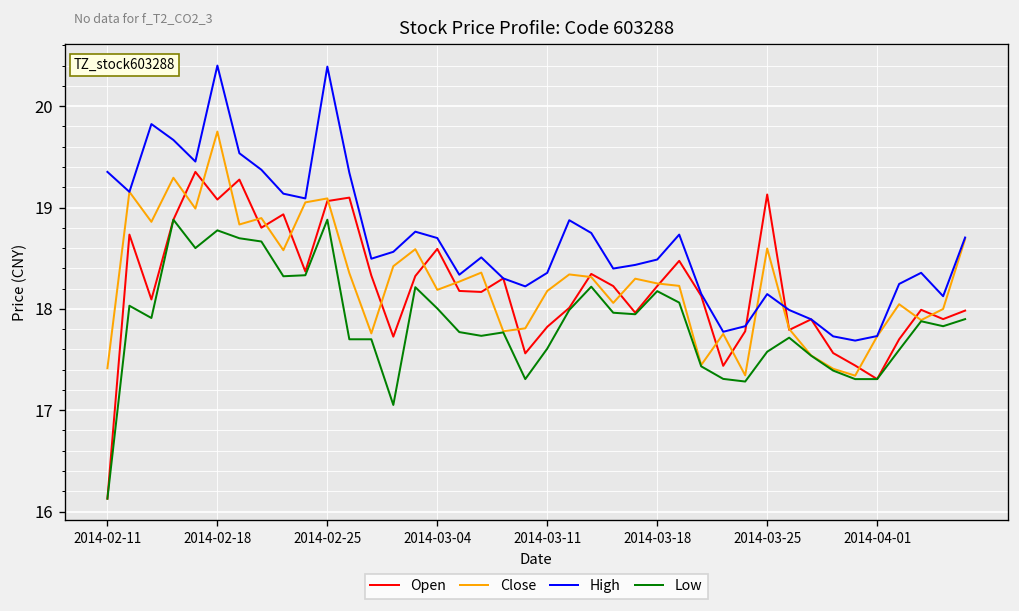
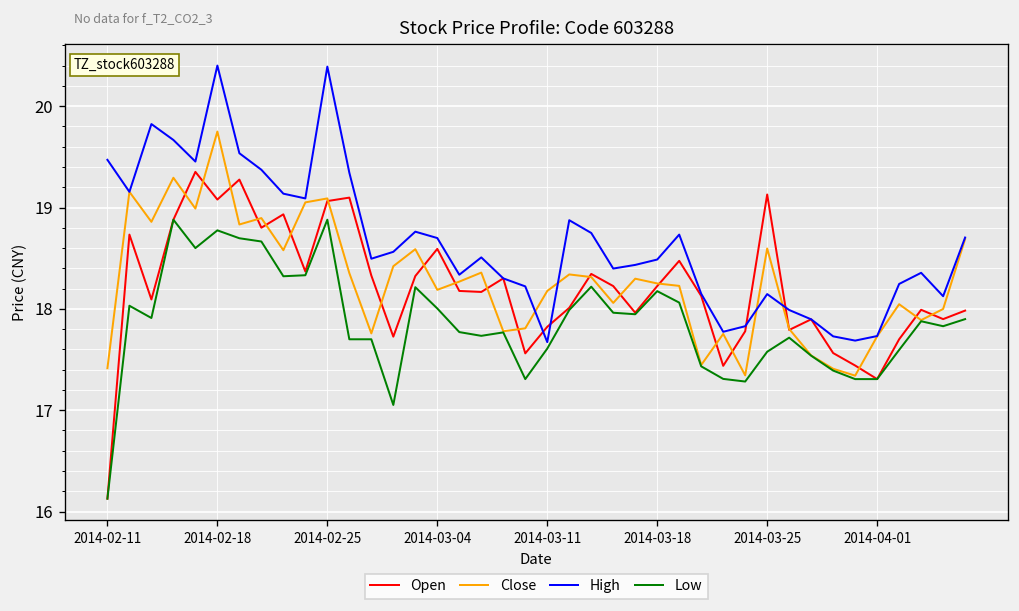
  {
    "Open": {
      "2014-02-18": 19.1,
      "2014-03-04": 18.6,
      "2014-03-11": 17.8,
      "2014-03-25": 19.1
    },
    "Close": {
      "2014-02-11": 17.4,
      "2014-02-18": 19.8,
      "2014-03-04": 18.2,
      "2014-03-11": 18.2,
      "2014-03-25": 18.6
    },
    "High": {
-     "2014-02-11": 19.4,
+     "2014-02-11": 19.5,
      "2014-02-18": 20.4,
      "2014-02-25": 20.4,
      "2014-03-04": 18.7,
-     "2014-03-11": 18.4,
+     "2014-03-11": 17.7,
      "2014-03-18": 18.5,
      "2014-03-25": 18.1
    },
    "Low": {
      "2014-02-18": 18.8,
      "2014-02-25": 18.9,
      "2014-03-04": 18.0,
      "2014-03-11": 17.6,
      "2014-03-18": 18.2,
      "2014-03-25": 17.6
    }
  }
